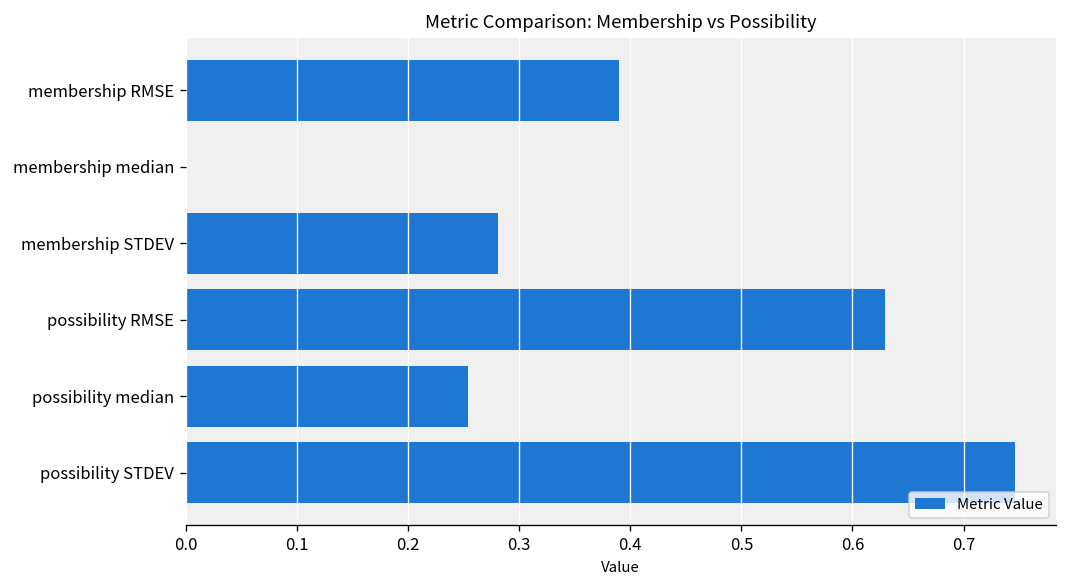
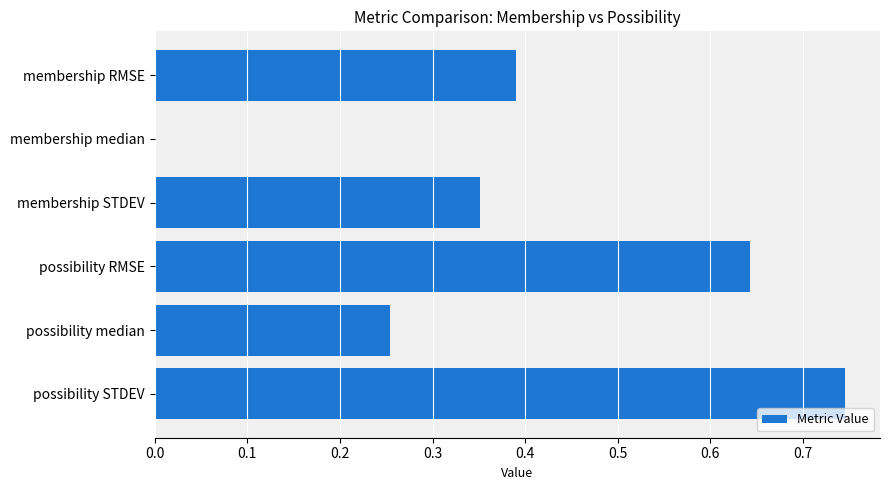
  {
    "membership RMSE": 0.39,
-   "membership STDEV": 0.28,
-   "possibility RMSE": 0.63,
+   "membership STDEV": 0.35,
+   "possibility RMSE": 0.64,
    "possibility median": 0.25,
    "possibility STDEV": 0.75
  }
